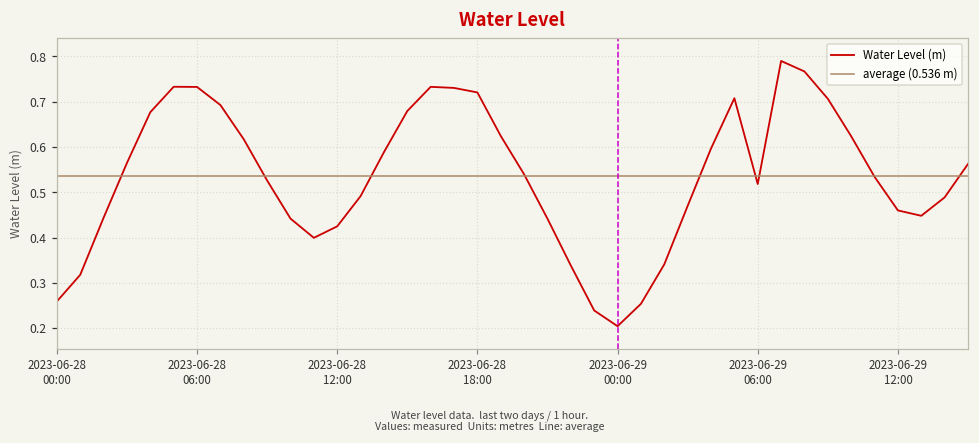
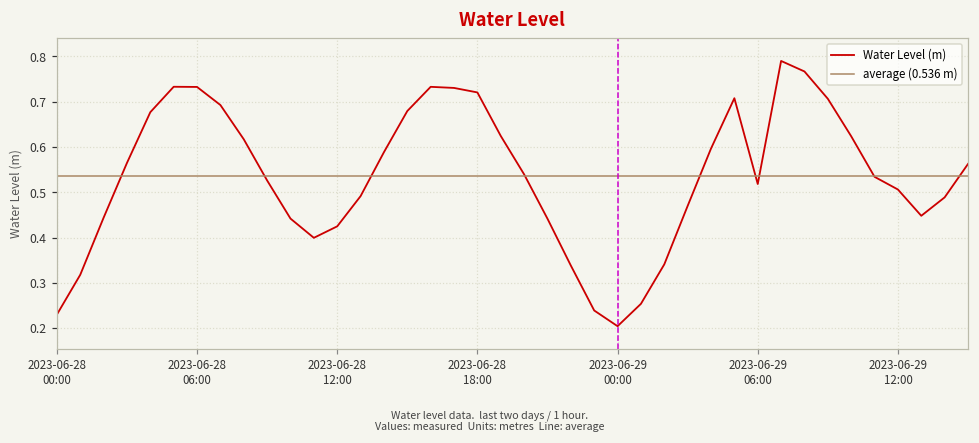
  {
-   "2023-06-28 00:00": 0.26,
+   "2023-06-28 00:00": 0.23,
    "2023-06-28 06:00": 0.73,
    "2023-06-28 12:00": 0.42,
    "2023-06-28 18:00": 0.72,
    "2023-06-29 00:00": 0.20,
    "2023-06-29 06:00": 0.52,
-   "2023-06-29 12:00": 0.46
+   "2023-06-29 12:00": 0.51
  }
